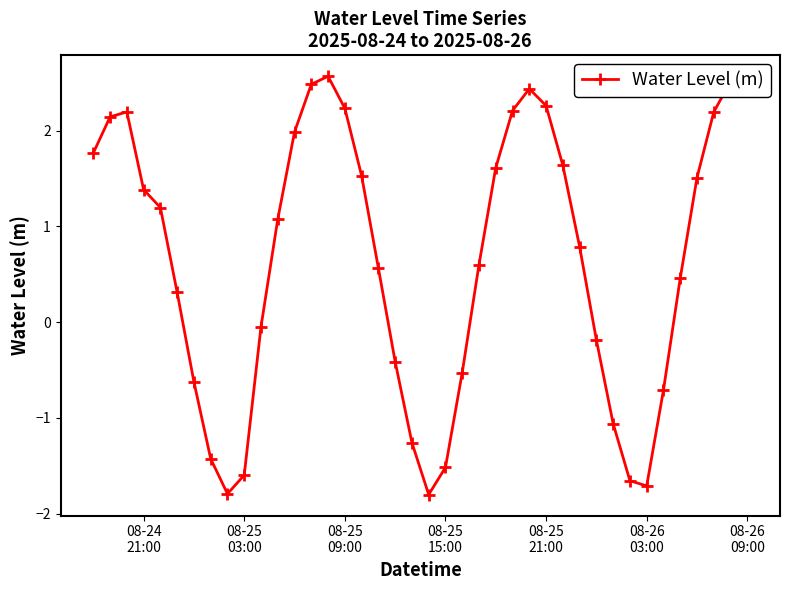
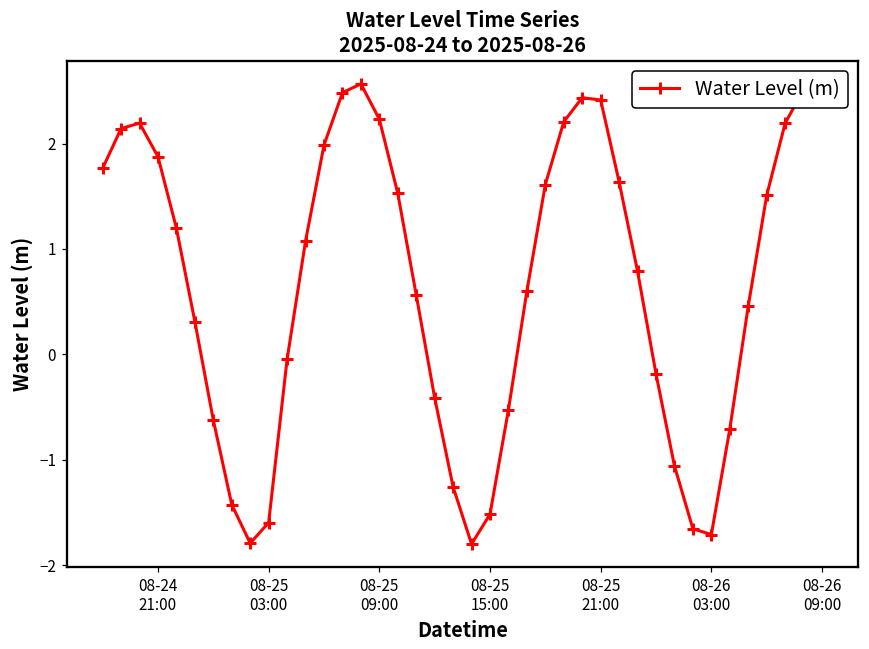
  {
-   "08-24 21:00": 1.4,
+   "08-24 21:00": 1.9,
    "08-25 03:00": -1.6,
    "08-25 09:00": 2.2,
    "08-25 15:00": -1.5,
-   "08-25 21:00": 2.3,
+   "08-25 21:00": 2.4,
    "08-26 03:00": -1.7
  }
